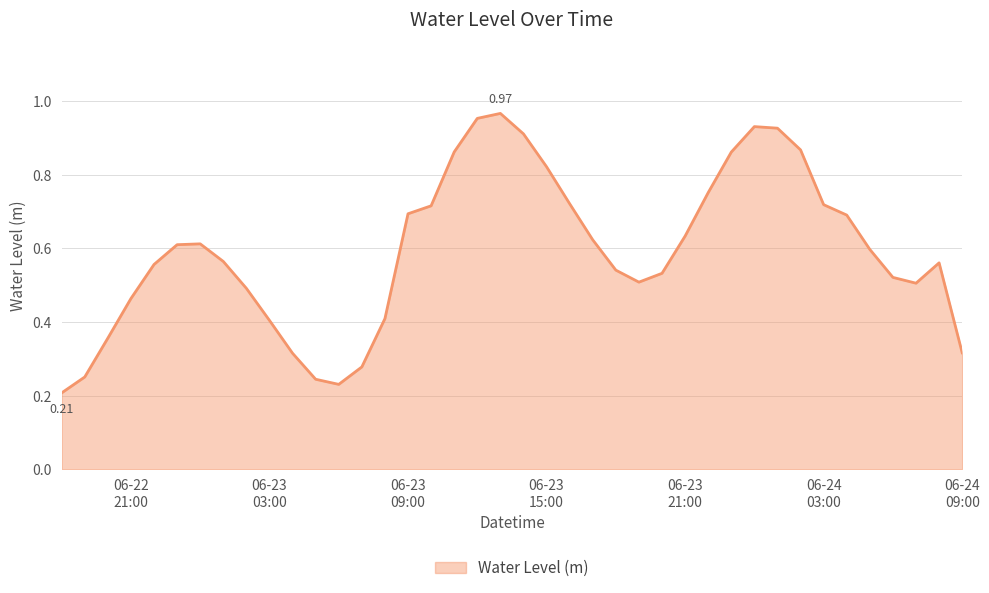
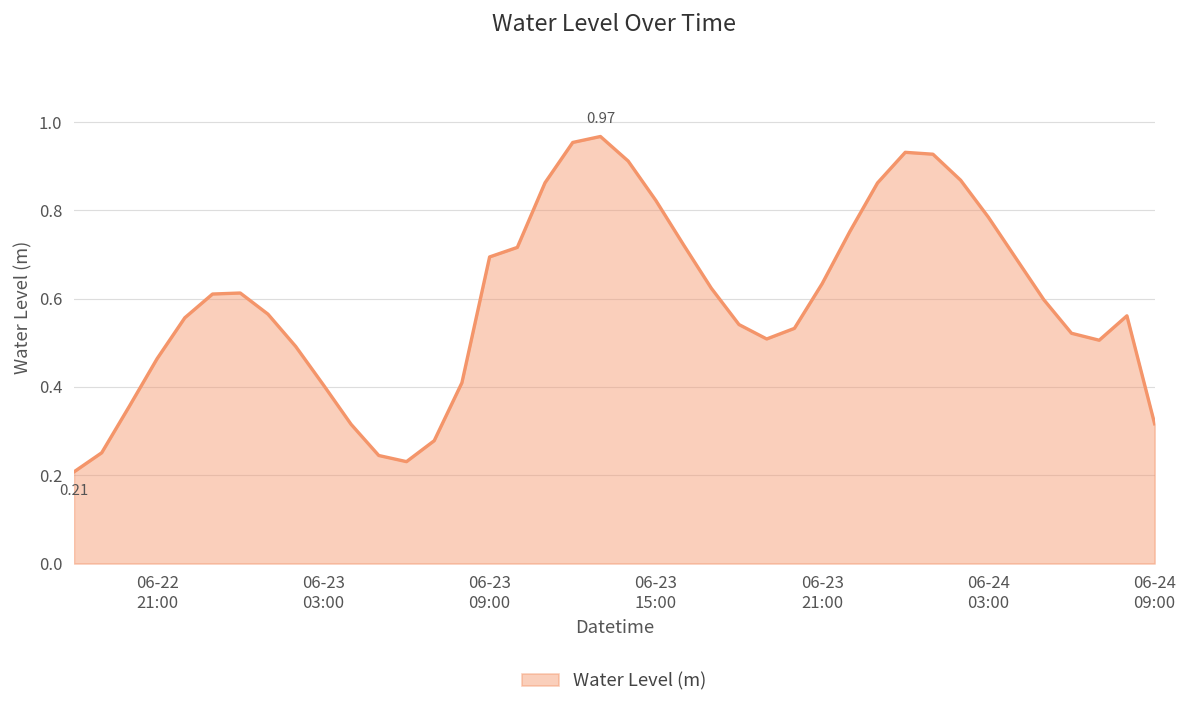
  {
    "06-22 21:00": 0.46,
    "06-23 03:00": 0.40,
    "06-23 09:00": 0.69,
    "06-23 15:00": 0.82,
    "06-23 21:00": 0.63,
-   "06-24 03:00": 0.72,
+   "06-24 03:00": 0.78,
    "06-24 09:00": 0.32
  }
